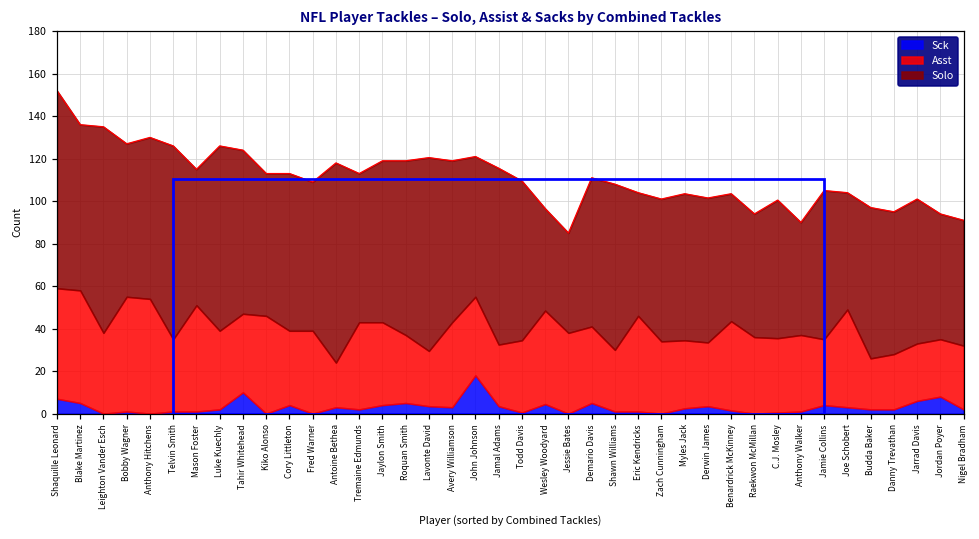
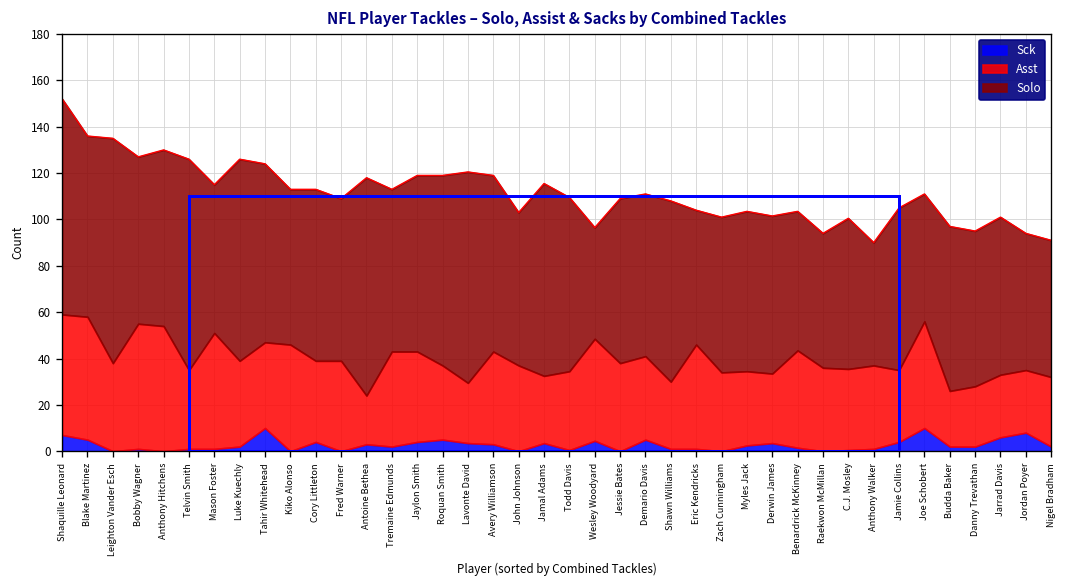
  {
    "Sck": {
      "Shaquille Leonard": 7,
      "Blake Martinez": 5,
      "Leighton Vander Esch": 0,
      "Anthony Hitchens": 0,
      "Luke Kuechly": 2,
      "Tahir Whitehead": 10,
      "Kiko Alonso": 0,
      "Cory Littleton": 4,
      "Fred Warner": 0,
      "Antoine Bethea": 3,
      "Tremaine Edmunds": 2,
      "Jaylon Smith": 4,
      "Roquan Smith": 5,
      "Lavonte David": 4,
      "Avery Williamson": 3,
-     "John Johnson": 18,
+     "John Johnson": 0,
      "Jamal Adams": 4,
      "Wesley Woodyard": 5,
      "Jessie Bates": 0,
      "Demario Davis": 5,
      "Zach Cunningham": 0,
      "Myles Jack": 3,
      "Derwin James": 4,
      "Benardrick McKinney": 2,
      "Raekwon McMillan": 0,
      "Jamie Collins": 4,
-     "Joe Schobert": 3,
+     "Joe Schobert": 10,
      "Budda Baker": 2,
      "Danny Trevathan": 2,
      "Jarrad Davis": 6,
      "Jordan Poyer": 8,
      "Nigel Bradham": 2
    },
    "Asst": {
      "Shaquille Leonard": 52,
      "Blake Martinez": 53,
      "Leighton Vander Esch": 38,
      "Bobby Wagner": 54,
      "Anthony Hitchens": 54,
      "Telvin Smith": 34,
      "Mason Foster": 50,
      "Luke Kuechly": 37,
      "Tahir Whitehead": 37,
      "Kiko Alonso": 46,
      "Cory Littleton": 35,
      "Fred Warner": 39,
      "Antoine Bethea": 21,
      "Tremaine Edmunds": 41,
      "Jaylon Smith": 39,
      "Roquan Smith": 32,
      "Lavonte David": 26,
      "Avery Williamson": 40,
      "John Johnson": 37,
      "Jamal Adams": 29,
      "Todd Davis": 34,
      "Wesley Woodyard": 44,
      "Jessie Bates": 38,
      "Demario Davis": 36,
      "Shawn Williams": 29,
      "Eric Kendricks": 45,
      "Zach Cunningham": 34,
      "Myles Jack": 32,
      "Derwin James": 30,
      "Benardrick McKinney": 42,
      "Raekwon McMillan": 36,
      "C.J. Mosley": 35,
      "Anthony Walker": 36,
      "Jamie Collins": 31,
      "Joe Schobert": 46,
      "Budda Baker": 24,
      "Danny Trevathan": 26,
      "Jarrad Davis": 27,
      "Jordan Poyer": 27,
      "Nigel Bradham": 30
    },
    "Solo": {
      "Shaquille Leonard": 93,
      "Blake Martinez": 78,
      "Leighton Vander Esch": 97,
      "Bobby Wagner": 72,
      "Anthony Hitchens": 76,
      "Telvin Smith": 91,
      "Mason Foster": 64,
      "Luke Kuechly": 87,
      "Tahir Whitehead": 77,
      "Kiko Alonso": 67,
      "Cory Littleton": 74,
      "Fred Warner": 70,
      "Antoine Bethea": 94,
      "Tremaine Edmunds": 70,
      "Jaylon Smith": 76,
      "Roquan Smith": 82,
      "Lavonte David": 91,
      "Avery Williamson": 76,
      "John Johnson": 66,
      "Jamal Adams": 83,
      "Todd Davis": 75,
      "Wesley Woodyard": 48,
-     "Jessie Bates": 47,
+     "Jessie Bates": 71,
      "Demario Davis": 70,
      "Shawn Williams": 78,
      "Eric Kendricks": 58,
      "Zach Cunningham": 67,
      "Myles Jack": 69,
      "Derwin James": 68,
      "Benardrick McKinney": 60,
      "Raekwon McMillan": 58,
      "C.J. Mosley": 65,
      "Anthony Walker": 53,
      "Jamie Collins": 70,
      "Joe Schobert": 55,
      "Budda Baker": 71,
      "Danny Trevathan": 67,
      "Jarrad Davis": 68,
      "Jordan Poyer": 59,
      "Nigel Bradham": 59
    }
  }
